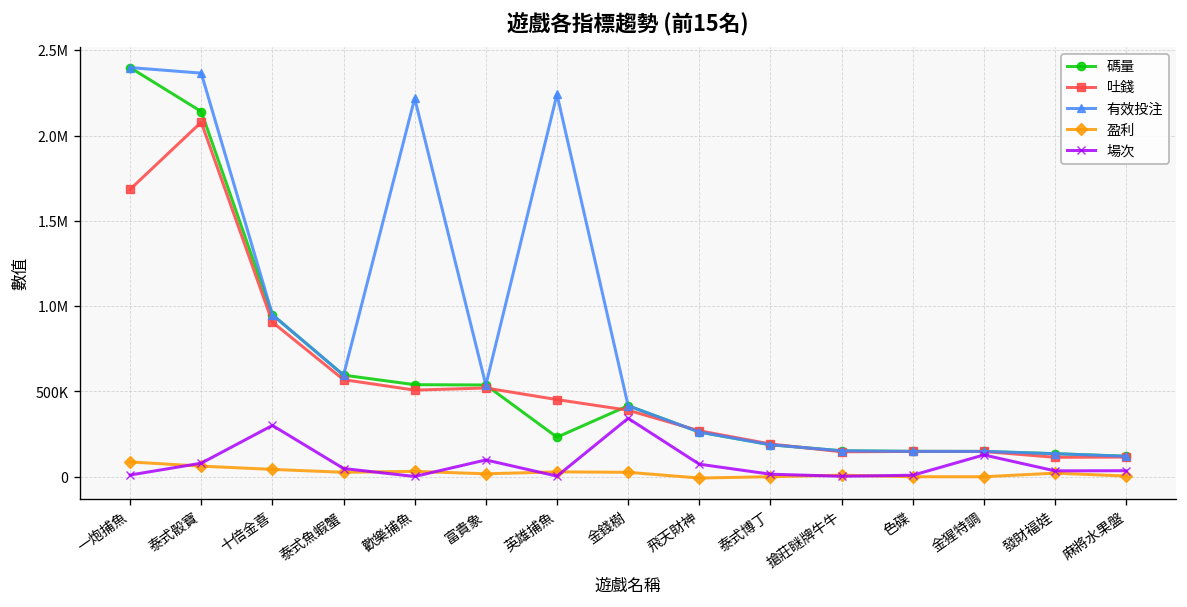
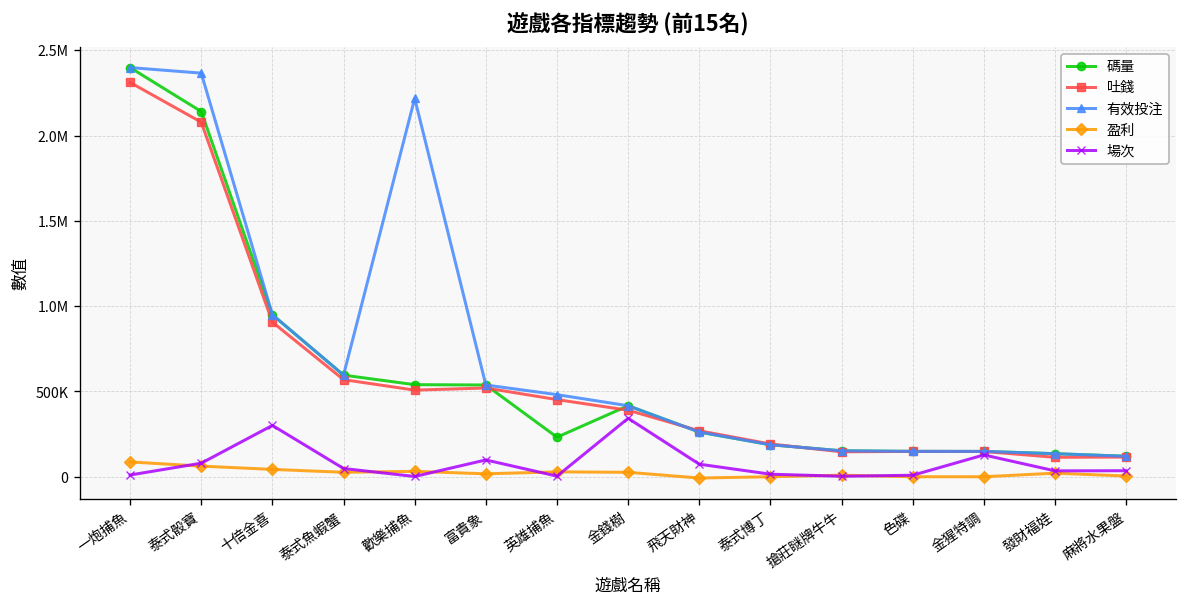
  {
    "碼量": {
      "泰式骰寶": 2140000,
      "歡樂捕魚": 540000,
      "英雄捕魚": 230000
    },
    "吐錢": {
-     "一炮捕魚": 1680000,
+     "一炮捕魚": 2310000,
      "泰式骰寶": 2080000,
      "十倍金喜": 910000,
      "泰式魚蝦蟹": 570000,
      "歡樂捕魚": 510000,
      "英雄捕魚": 450000,
      "金錢樹": 390000,
      "發財福娃": 110000
    },
    "有效投注": {
      "泰式骰寶": 2370000,
      "歡樂捕魚": 2220000,
-     "英雄捕魚": 2240000
+     "英雄捕魚": 480000
    },
    "盈利": {
      "一炮捕魚": 90000,
      "十倍金喜": 40000,
      "泰式魚蝦蟹": 30000,
      "歡樂捕魚": 30000,
      "富貴象": 20000,
      "英雄捕魚": 30000,
      "金錢樹": 30000,
      "飛天財神": -10000,
      "金猩特調": 0,
      "麻將水果盤": 0
    },
    "場次": {
      "一炮捕魚": 10000,
      "十倍金喜": 300000,
      "泰式魚蝦蟹": 50000,
      "歡樂捕魚": 0,
      "富貴象": 100000,
      "英雄捕魚": 0,
      "金錢樹": 340000,
      "飛天財神": 70000,
      "金猩特調": 130000,
      "麻將水果盤": 40000
    }
  }
